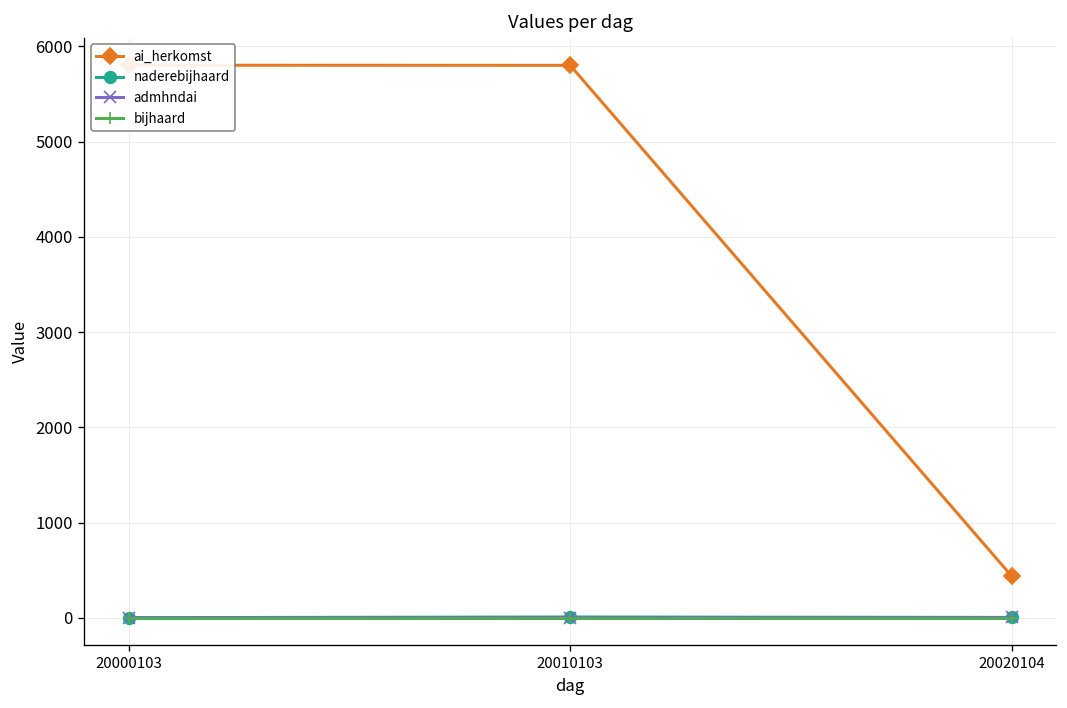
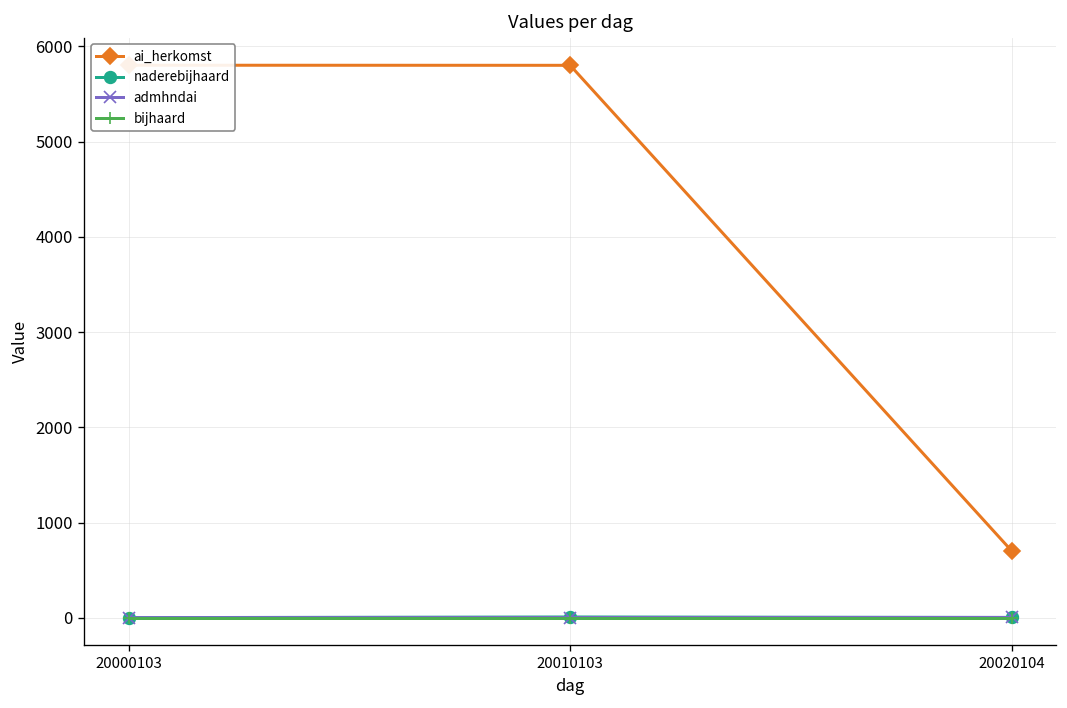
  {
    "ai_herkomst": {
      "20010103": 5800,
-     "20020104": 400
+     "20020104": 700
    }
  }
